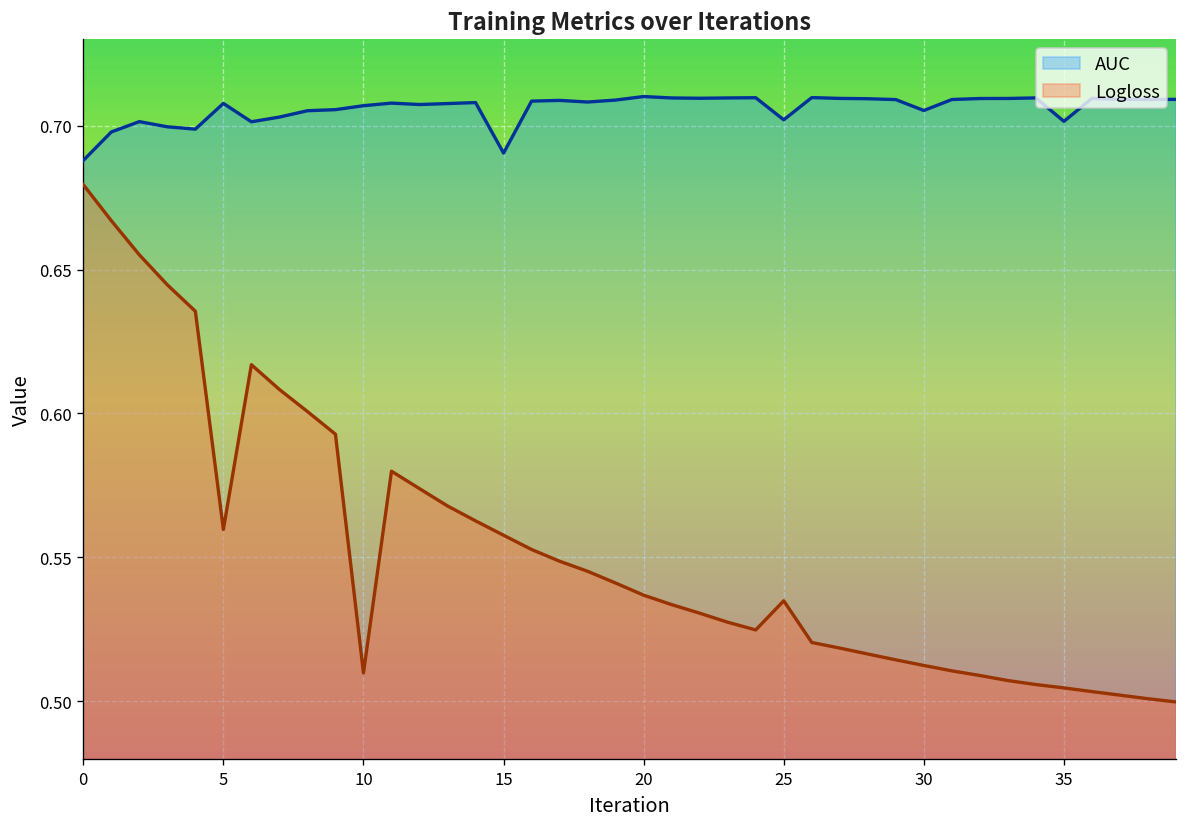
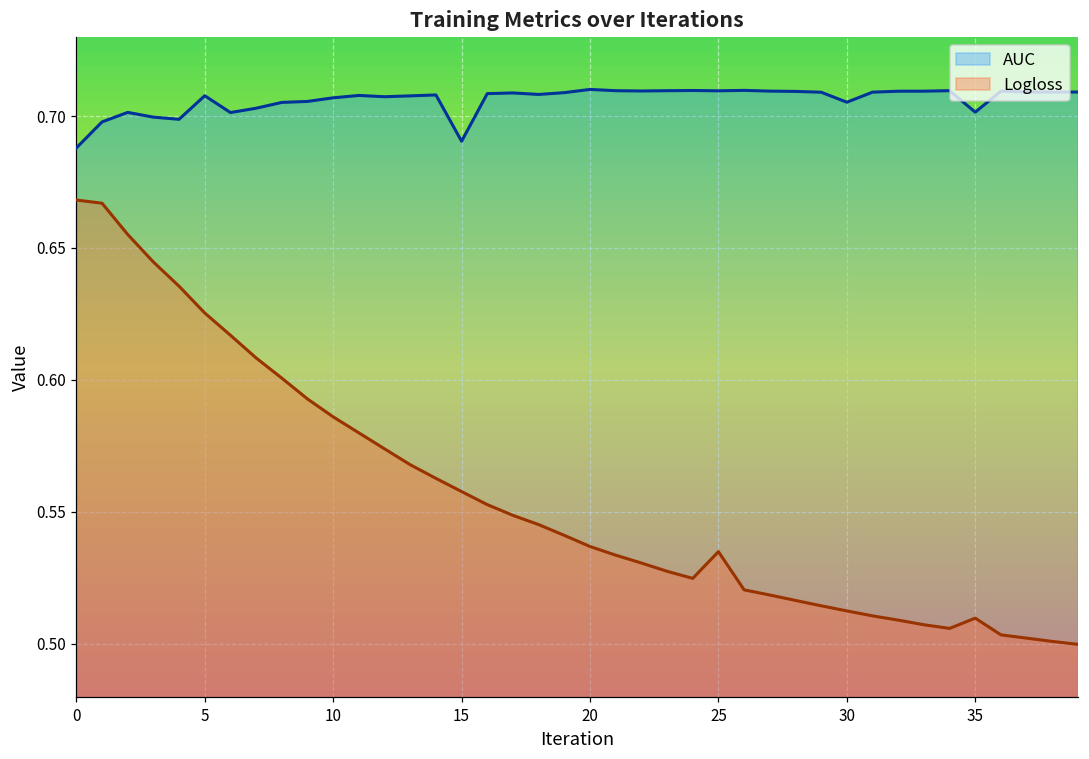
  {
    "AUC": {
      "0": 0.688,
      "5": 0.708,
      "10": 0.707,
      "15": 0.690,
      "20": 0.710,
-     "25": 0.702,
+     "25": 0.710,
      "30": 0.705,
      "35": 0.701
    },
    "Logloss": {
-     "0": 0.680,
-     "5": 0.560,
-     "10": 0.510,
+     "0": 0.668,
+     "5": 0.625,
+     "10": 0.586,
      "15": 0.558,
      "20": 0.537,
      "25": 0.535,
      "30": 0.512,
-     "35": 0.505
+     "35": 0.510
    }
  }
